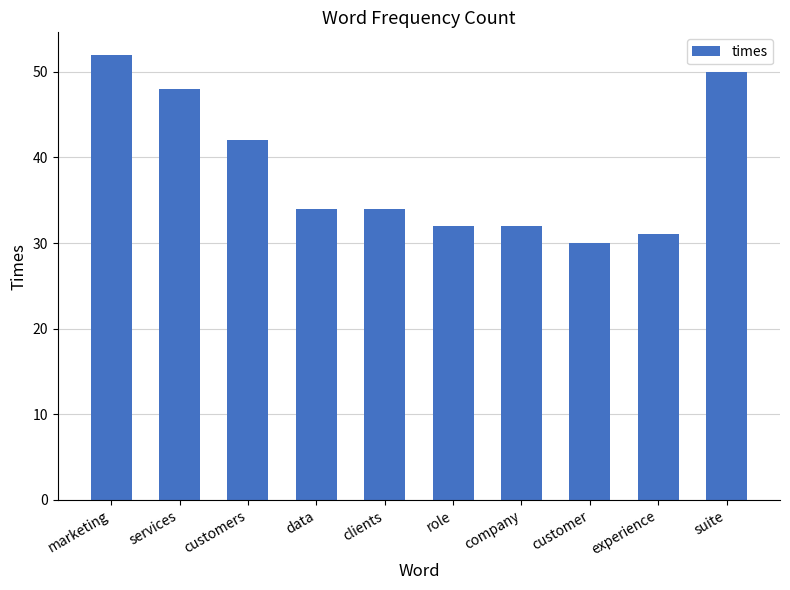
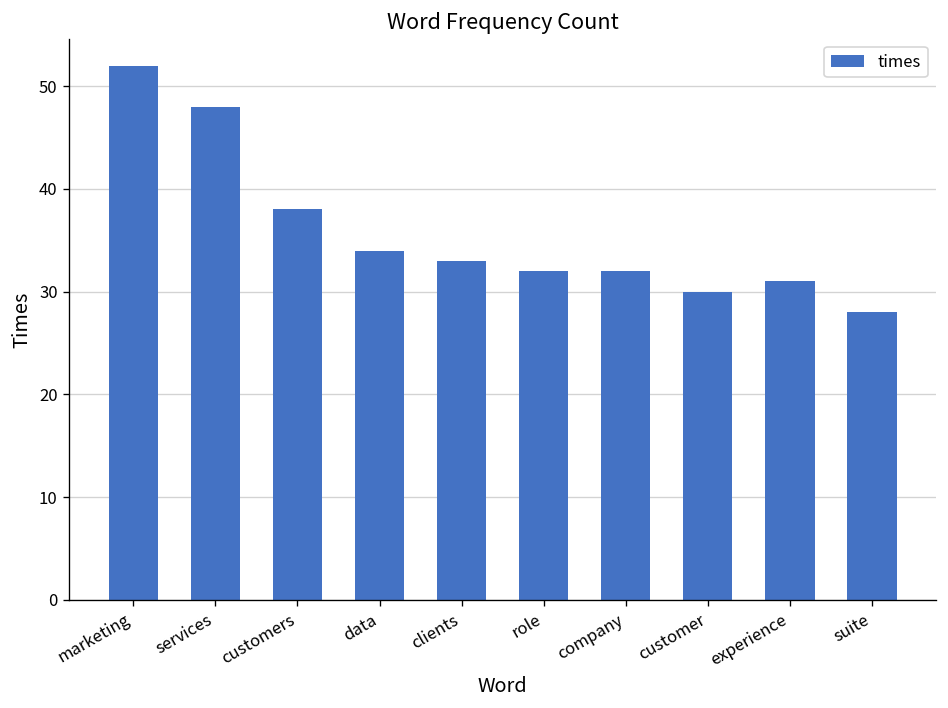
  {
    "marketing": 52,
    "services": 48,
-   "customers": 42,
+   "customers": 38,
    "data": 34,
-   "clients": 34,
+   "clients": 33,
    "role": 32,
    "company": 32,
    "customer": 30,
    "experience": 31,
-   "suite": 50
+   "suite": 28
  }
